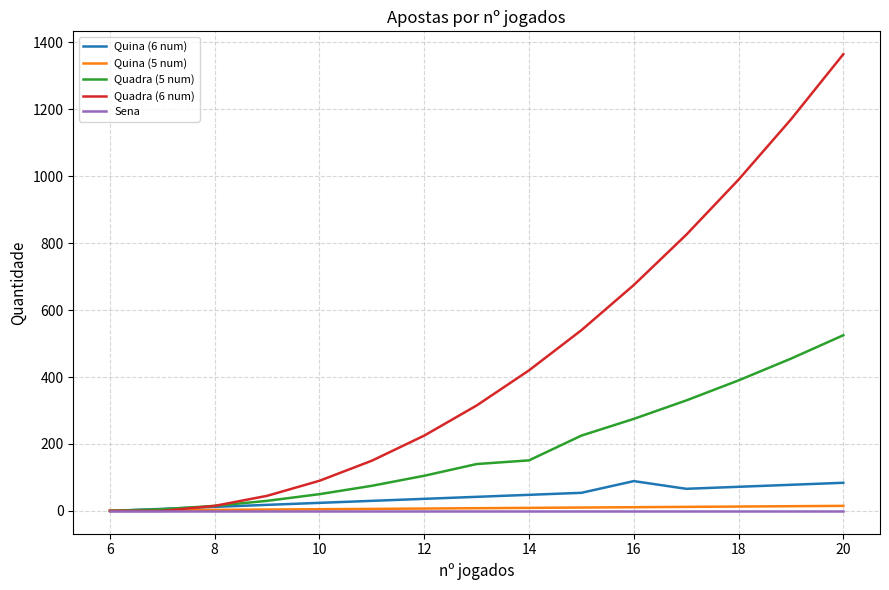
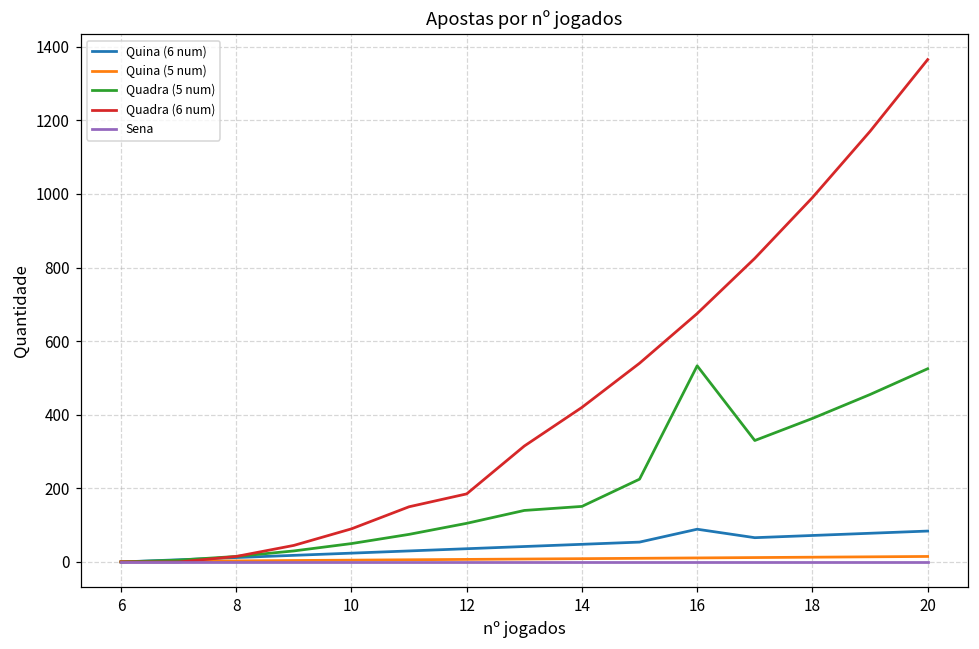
  {
    "Quina (6 num)": {
      "10": 20,
      "12": 40,
      "14": 50,
      "16": 90,
      "18": 70,
      "20": 80
    },
    "Quina (5 num)": {
      "14": 10,
      "16": 10,
      "18": 10,
      "20": 20
    },
    "Quadra (5 num)": {
      "10": 50,
      "12": 110,
      "14": 150,
-     "16": 280,
+     "16": 530,
      "18": 390,
      "20": 530
    },
    "Quadra (6 num)": {
      "10": 90,
-     "12": 230,
+     "12": 190,
      "14": 420,
      "16": 680,
      "18": 990,
      "20": 1370
    },
    "Sena": {
      "14": 0,
      "16": 0,
      "18": 0,
      "20": 0
    }
  }
